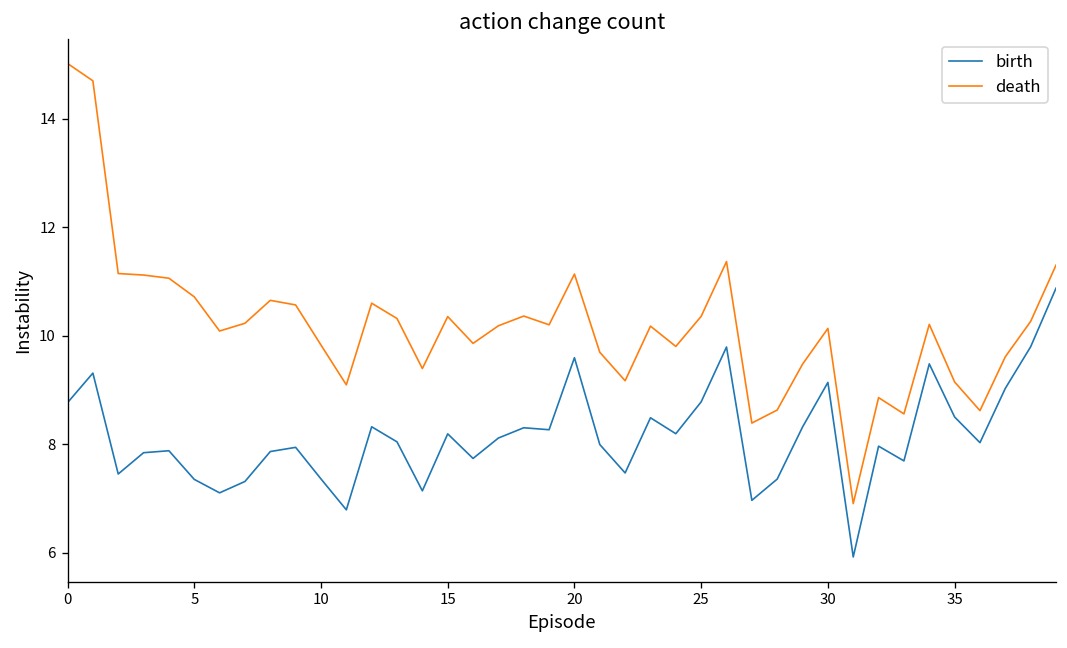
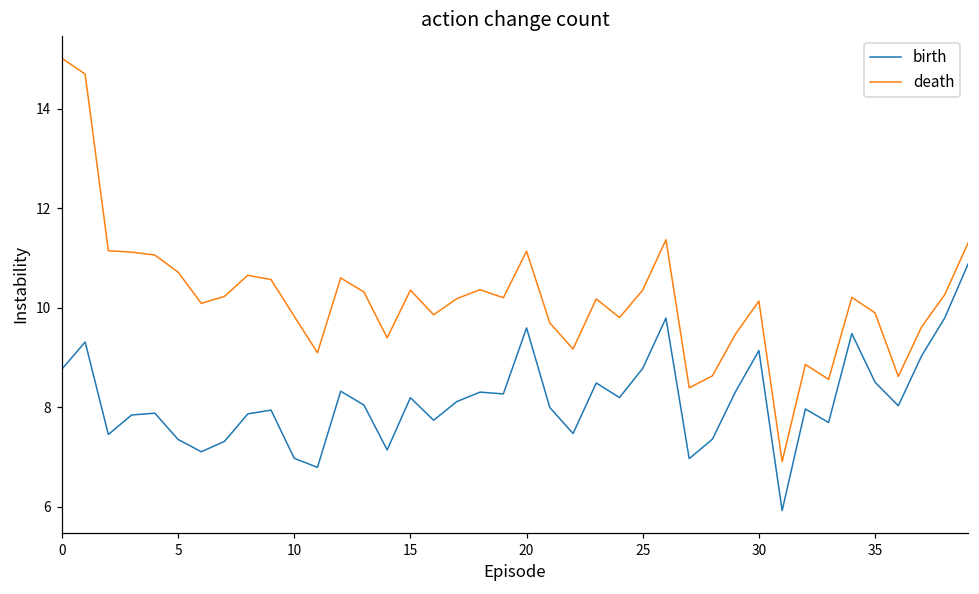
  {
    "birth": {
      "0": 8.8,
      "5": 7.4,
-     "10": 7.4,
+     "10": 7.0,
      "15": 8.2,
      "20": 9.6,
      "25": 8.8,
      "30": 9.1,
      "35": 8.5
    },
    "death": {
      "0": 15.0,
      "5": 10.7,
      "10": 9.8,
      "15": 10.4,
      "20": 11.1,
      "25": 10.4,
      "30": 10.1,
-     "35": 9.1
+     "35": 9.9
    }
  }
